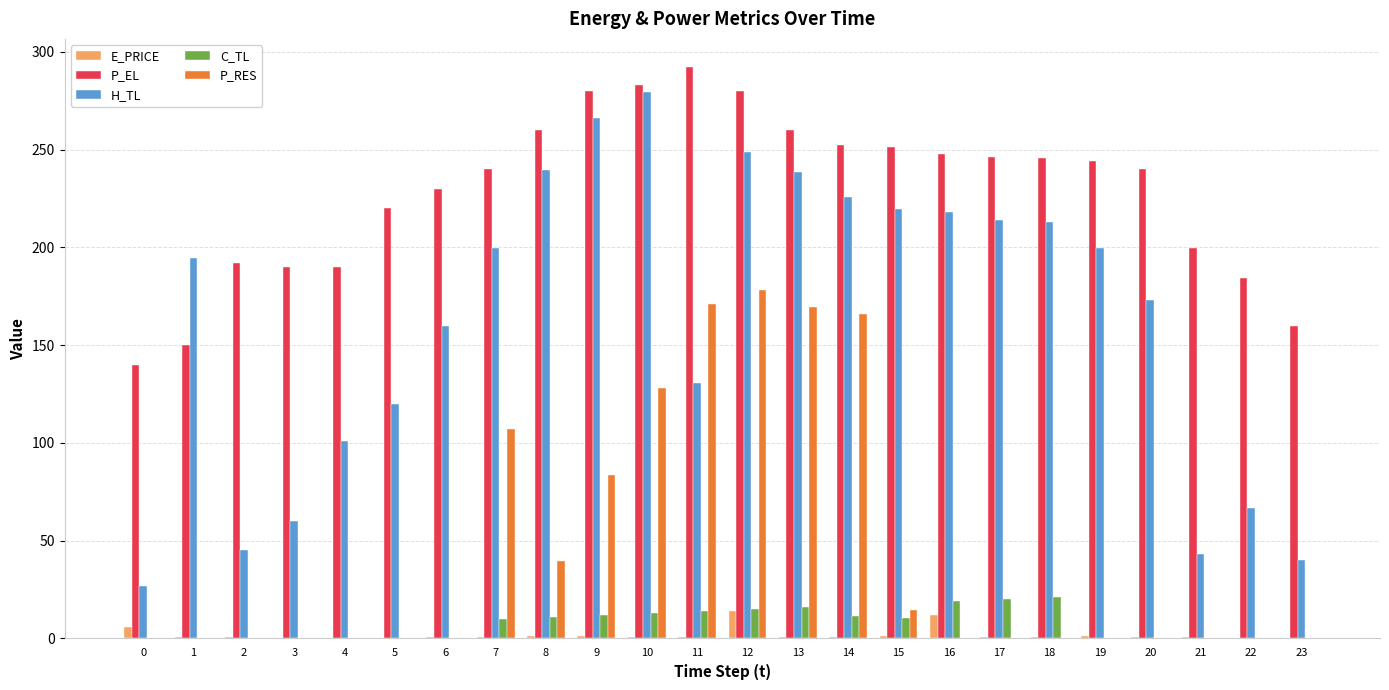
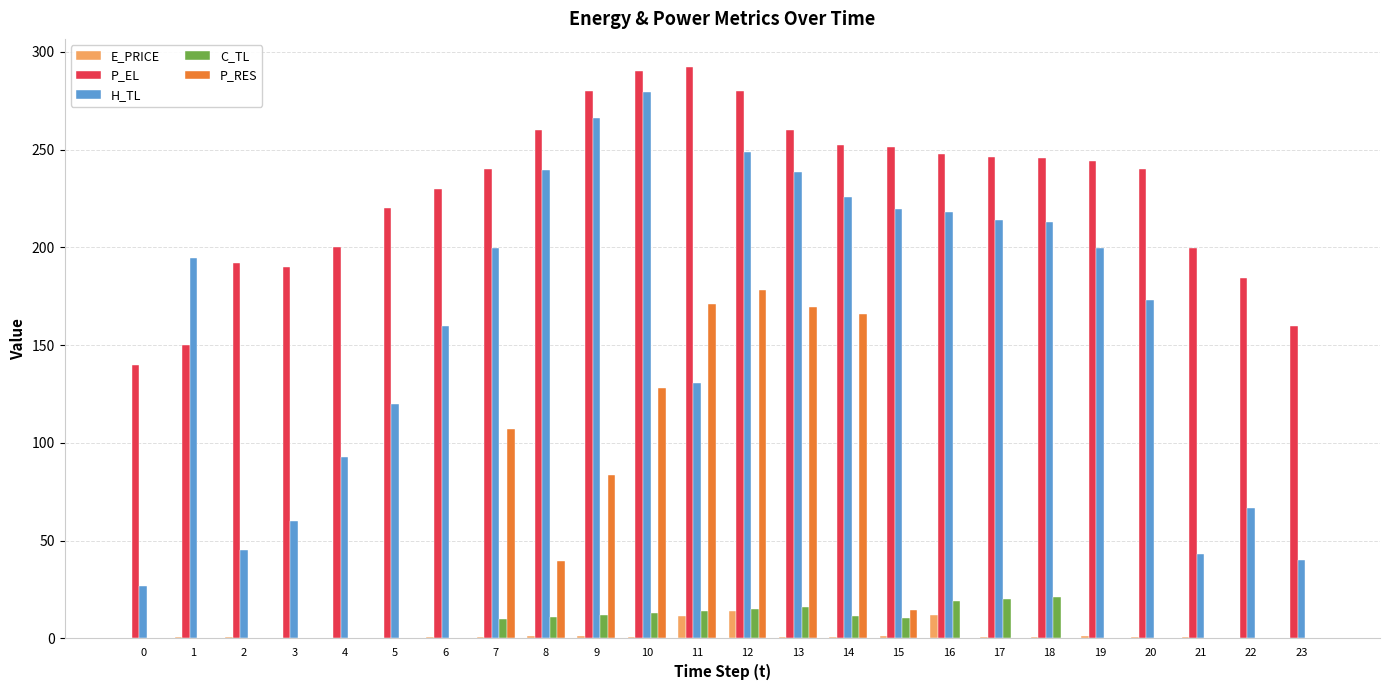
  {
    "E_PRICE": {
-     "0": 6,
-     "11": 1,
+     "0": 0,
+     "11": 11,
      "12": 14,
      "16": 12
    },
    "P_EL": {
      "0": 140,
      "1": 150,
      "2": 192,
      "3": 190,
-     "4": 190,
+     "4": 200,
      "5": 220,
      "6": 230,
      "7": 240,
      "8": 260,
      "9": 280,
-     "10": 283,
+     "10": 290,
      "11": 292,
      "12": 280,
      "13": 260,
      "14": 252,
      "15": 251,
      "16": 248,
      "17": 246,
      "18": 246,
      "19": 244,
      "20": 240,
      "21": 200,
      "22": 185,
      "23": 160
    },
    "H_TL": {
      "0": 27,
      "1": 195,
      "2": 45,
      "3": 60,
-     "4": 101,
+     "4": 93,
      "5": 120,
      "6": 160,
      "7": 200,
      "8": 240,
      "9": 266,
      "10": 279,
      "11": 131,
      "12": 249,
      "13": 238,
      "14": 226,
      "15": 219,
      "16": 218,
      "17": 214,
      "18": 213,
      "19": 200,
      "20": 173,
      "21": 43,
      "22": 67,
      "23": 40
    },
    "C_TL": {
      "0": 0,
      "1": 0,
      "2": 0,
      "3": 0,
      "4": 0,
      "5": 0,
      "6": 0,
      "7": 10,
      "8": 11,
      "9": 12,
      "10": 13,
      "11": 14,
      "12": 15,
      "13": 16,
      "14": 11,
      "15": 10,
      "16": 19,
      "17": 20,
      "18": 21,
      "19": 0,
      "20": 0,
      "21": 0,
      "22": 0,
      "23": 0
    },
    "P_RES": {
      "0": 0,
      "1": 0,
      "2": 0,
      "3": 0,
      "4": 0,
      "5": 0,
      "6": 0,
      "7": 107,
      "8": 39,
      "9": 83,
      "10": 128,
      "11": 171,
      "12": 178,
      "13": 170,
      "14": 166,
      "15": 14,
      "16": 0,
      "17": 0,
      "18": 0,
      "19": 0,
      "20": 0,
      "21": 0,
      "22": 0,
      "23": 0
    }
  }
